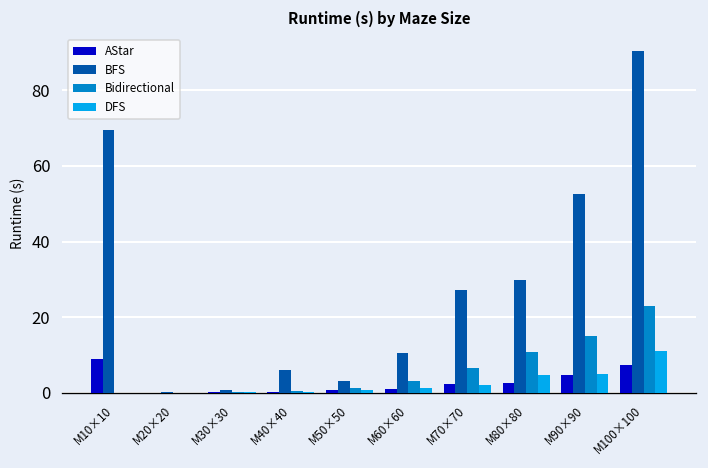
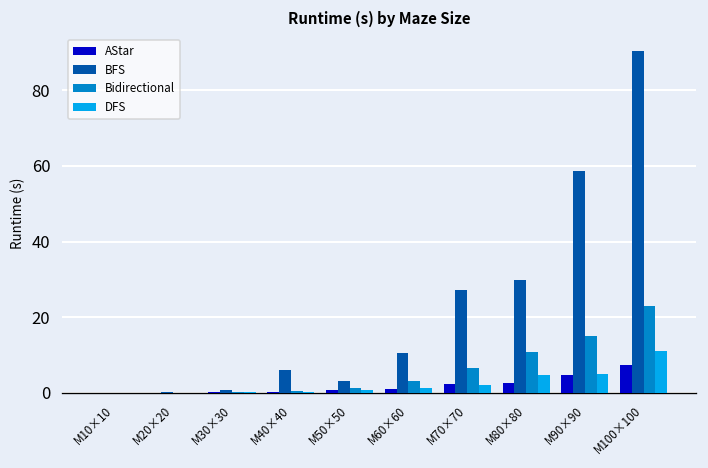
  {
    "AStar": {
-     "M10×10": 9,
+     "M10×10": 0,
      "M60×60": 1,
      "M70×70": 2,
      "M80×80": 3,
      "M90×90": 5,
      "M100×100": 7
    },
    "BFS": {
-     "M10×10": 69,
+     "M10×10": 0,
      "M40×40": 6,
      "M50×50": 3,
      "M60×60": 10,
      "M70×70": 27,
      "M80×80": 30,
-     "M90×90": 53,
+     "M90×90": 59,
      "M100×100": 90
    }
  }
